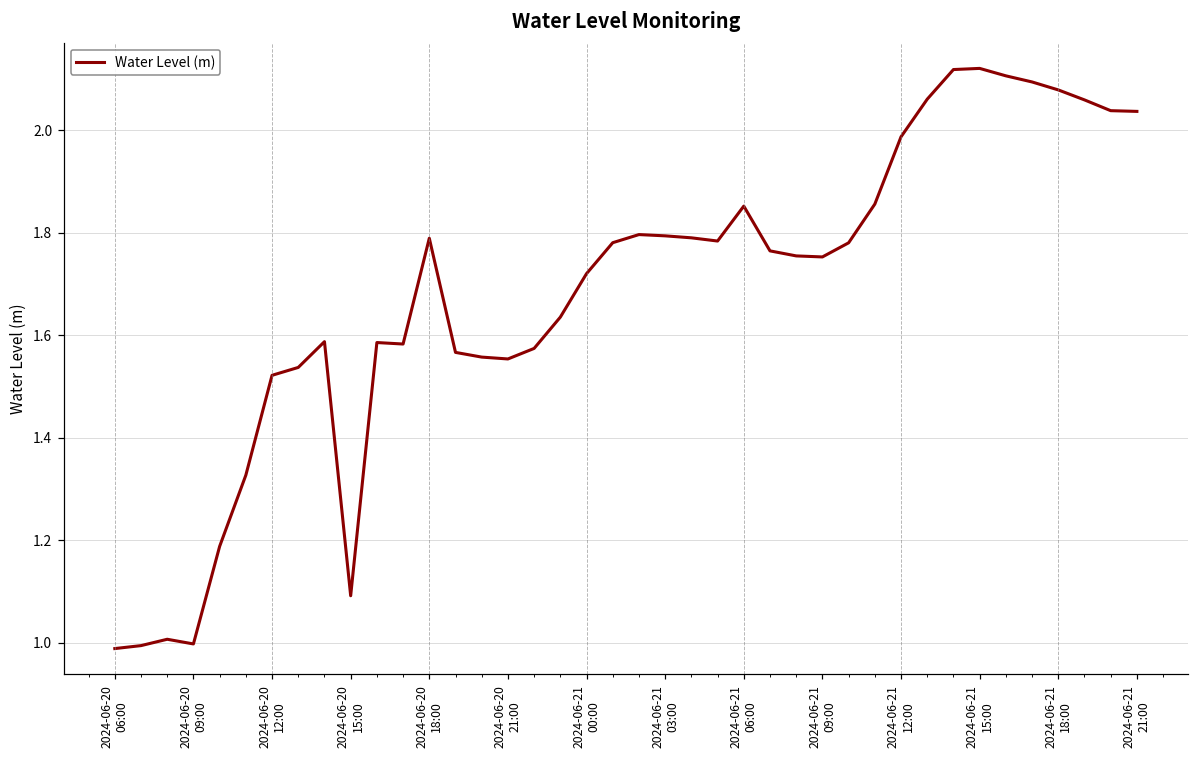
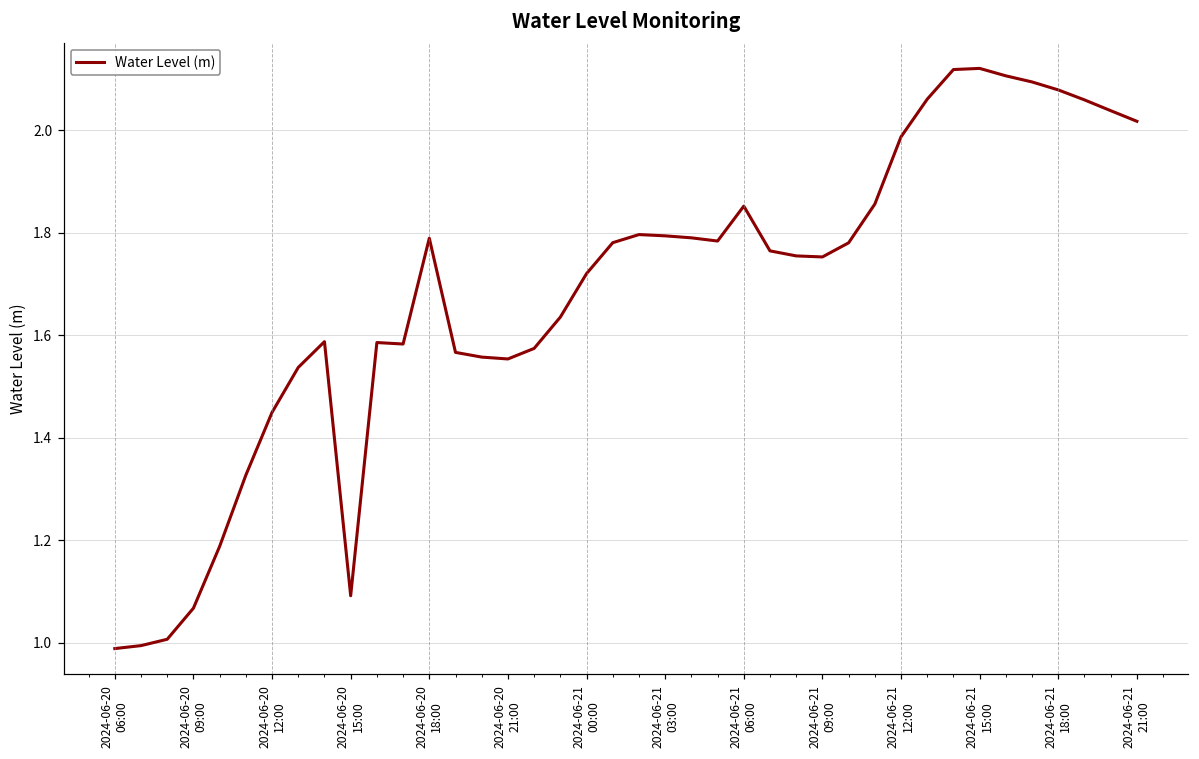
  {
    "2024-06-20 06:00": 0.99,
-   "2024-06-20 09:00": 1.00,
-   "2024-06-20 12:00": 1.52,
+   "2024-06-20 09:00": 1.07,
+   "2024-06-20 12:00": 1.45,
    "2024-06-20 15:00": 1.09,
    "2024-06-20 18:00": 1.79,
    "2024-06-20 21:00": 1.55,
    "2024-06-21 00:00": 1.72,
    "2024-06-21 03:00": 1.79,
    "2024-06-21 06:00": 1.85,
    "2024-06-21 09:00": 1.75,
    "2024-06-21 12:00": 1.99,
    "2024-06-21 15:00": 2.12,
    "2024-06-21 18:00": 2.08,
-   "2024-06-21 21:00": 2.04
+   "2024-06-21 21:00": 2.02
  }
